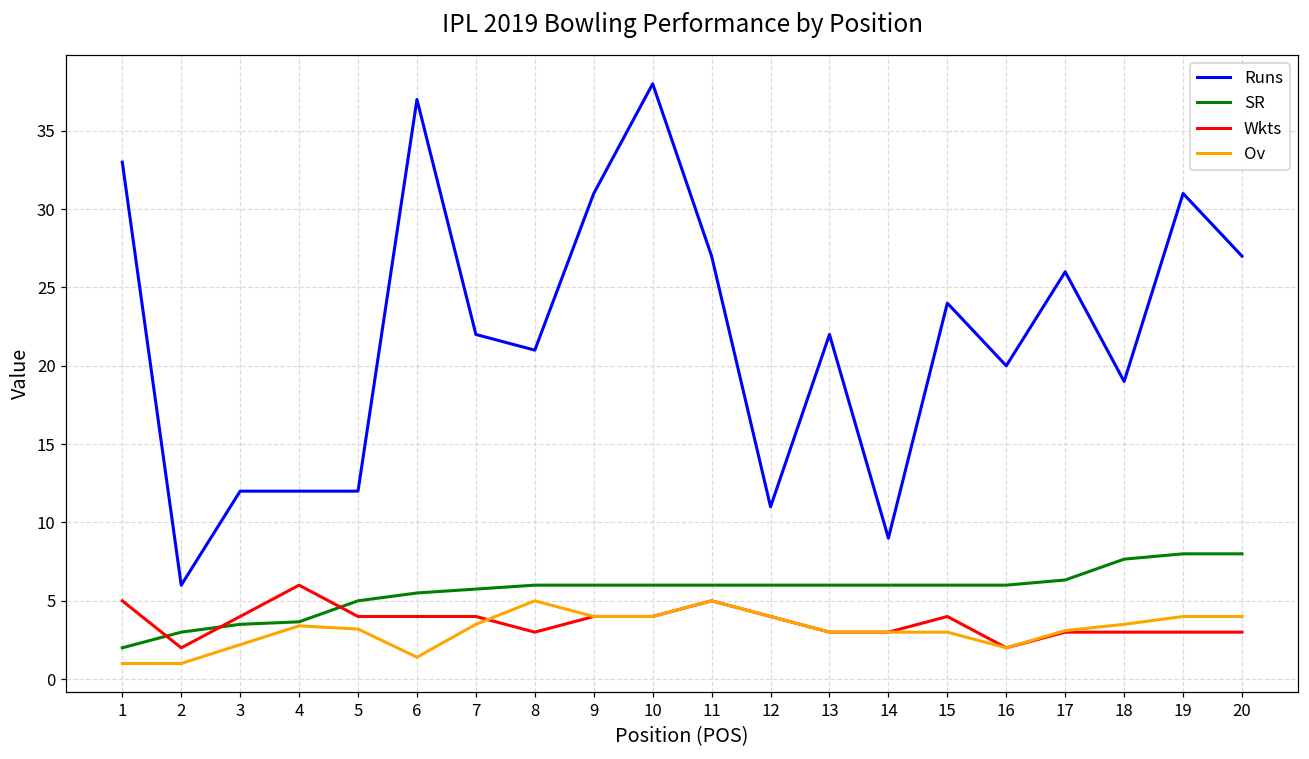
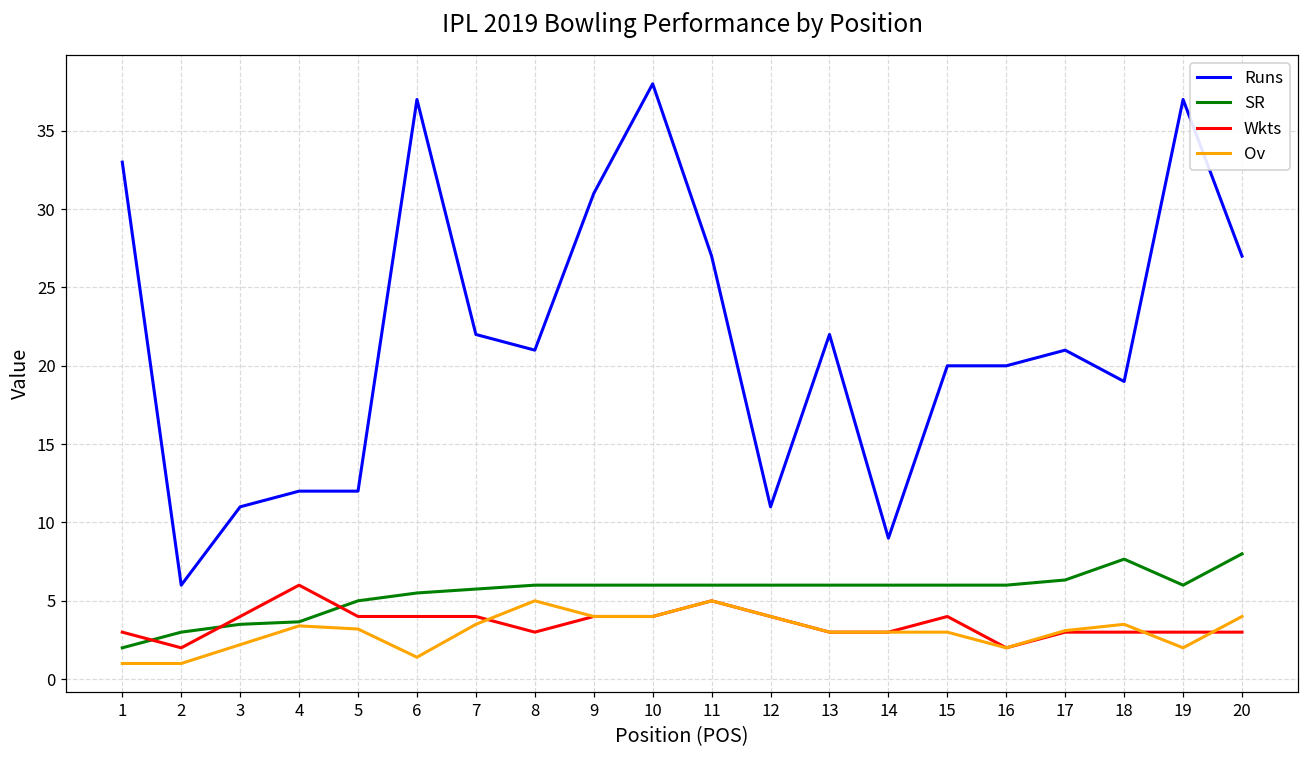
  {
    "Runs": {
      "1": 33,
      "2": 6,
-     "3": 12,
+     "3": 11,
      "4": 12,
      "5": 12,
      "6": 37,
      "7": 22,
      "8": 21,
      "9": 31,
      "10": 38,
      "11": 27,
      "12": 11,
      "13": 22,
      "14": 9,
-     "15": 24,
+     "15": 20,
      "16": 20,
-     "17": 26,
+     "17": 21,
      "18": 19,
-     "19": 31,
+     "19": 37,
      "20": 27
    },
    "SR": {
      "1": 2,
      "2": 3,
      "3": 3.5,
      "4": 3.7,
      "5": 5,
      "6": 5.5,
      "7": 5.8,
      "8": 6,
      "9": 6,
      "10": 6,
      "11": 6,
      "12": 6,
      "13": 6,
      "14": 6,
      "15": 6,
      "16": 6,
      "17": 6.3,
      "18": 7.7,
-     "19": 8,
+     "19": 6,
      "20": 8
    },
    "Wkts": {
-     "1": 5,
+     "1": 3,
      "2": 2,
      "3": 4,
      "4": 6,
      "5": 4,
      "6": 4,
      "7": 4,
      "8": 3,
      "15": 4,
      "18": 3,
      "19": 3,
      "20": 3
    },
    "Ov": {
      "1": 1,
      "2": 1,
      "3": 2.2,
      "4": 3.4,
      "5": 3.2,
      "6": 1.4,
      "7": 3.5,
      "8": 5,
      "15": 3,
      "18": 3.5,
-     "19": 4,
+     "19": 2,
      "20": 4
    }
  }
